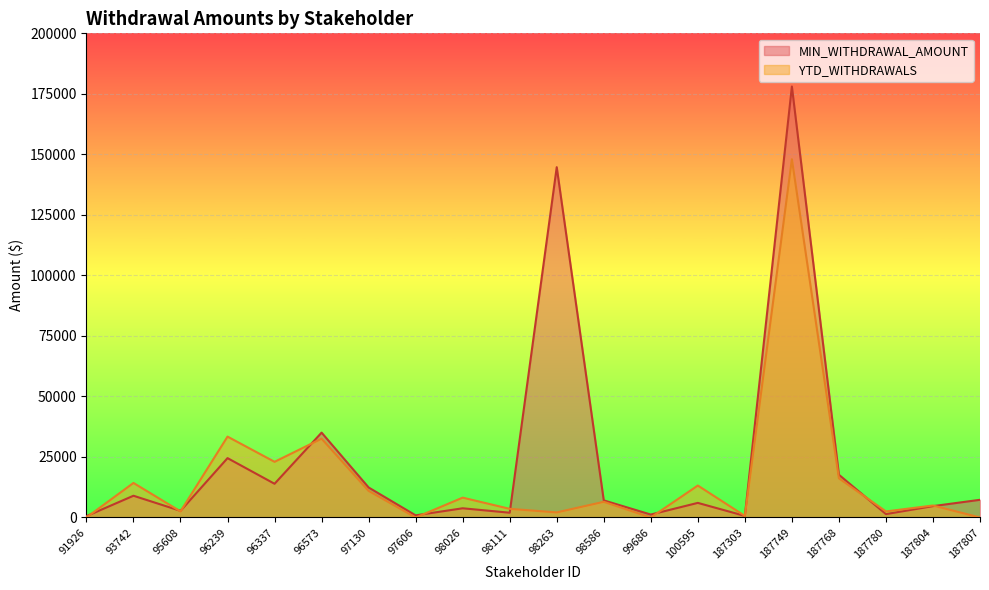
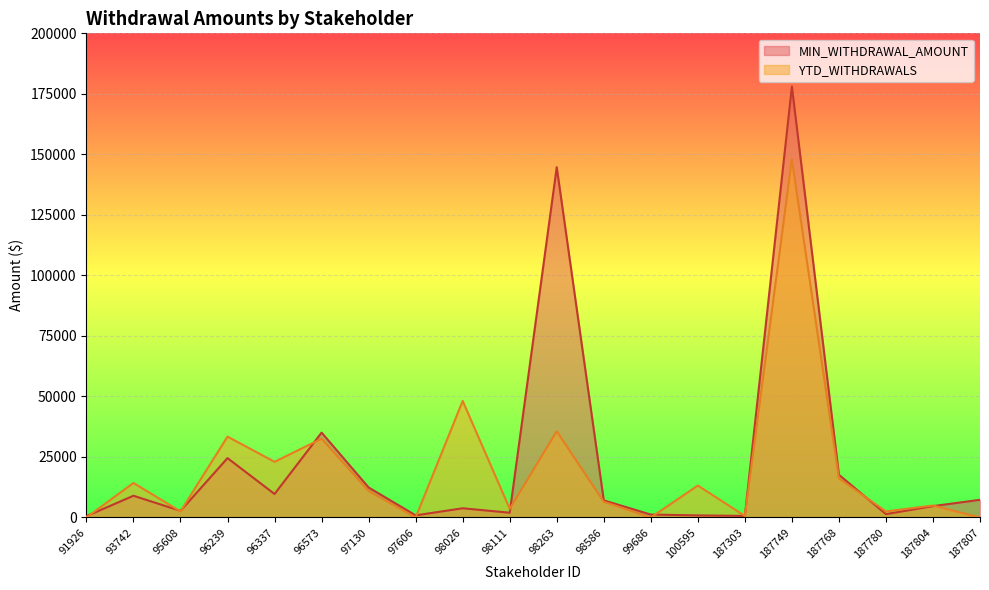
  {
    "MIN_WITHDRAWAL_AMOUNT": {
      "93742": 9000,
      "96239": 25000,
-     "96337": 14000,
+     "96337": 10000,
      "96573": 35000,
      "97130": 12000,
      "98026": 4000,
      "98111": 2000,
      "98263": 145000,
      "99686": 1000,
-     "100595": 6000,
+     "100595": 1000,
      "187749": 178000,
      "187768": 18000,
      "187780": 1000,
      "187807": 7000
    },
    "YTD_WITHDRAWALS": {
      "93742": 14000,
      "96239": 33000,
      "96337": 23000,
      "96573": 33000,
      "97130": 11000,
-     "98026": 8000,
+     "98026": 48000,
      "98111": 4000,
-     "98263": 2000,
+     "98263": 36000,
      "99686": 0,
      "100595": 13000,
      "187749": 148000,
      "187768": 16000,
      "187780": 3000,
      "187807": 0
    }
  }
